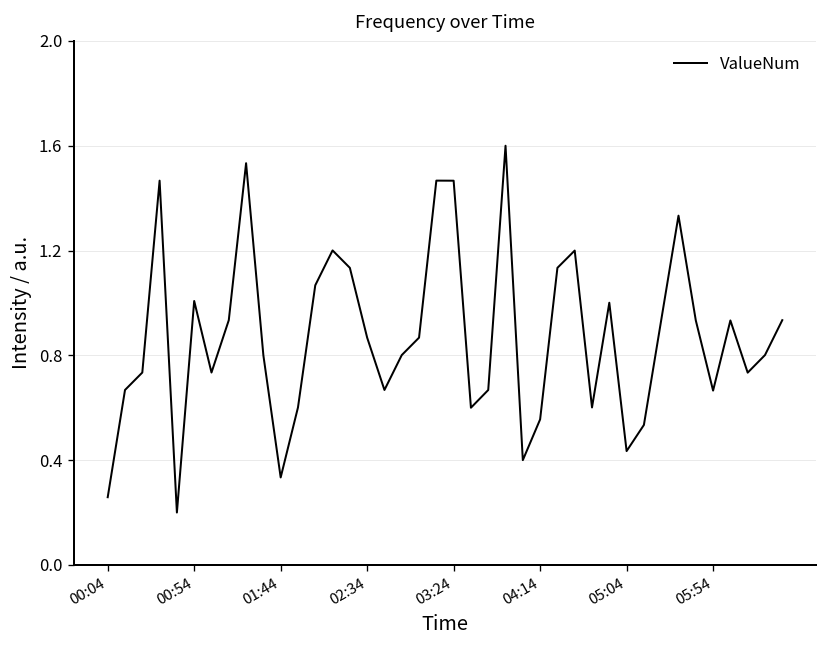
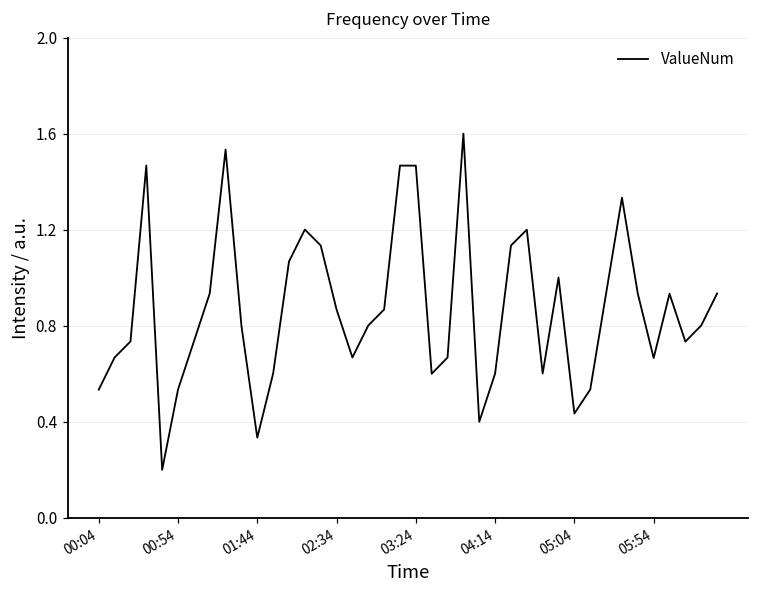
  {
-   "00:04": 0.26,
-   "00:54": 1.01,
+   "00:04": 0.53,
+   "00:54": 0.53,
    "01:44": 0.33,
    "02:34": 0.87,
    "03:24": 1.47,
-   "04:14": 0.56,
+   "04:14": 0.60,
    "05:04": 0.43,
    "05:54": 0.67
  }
